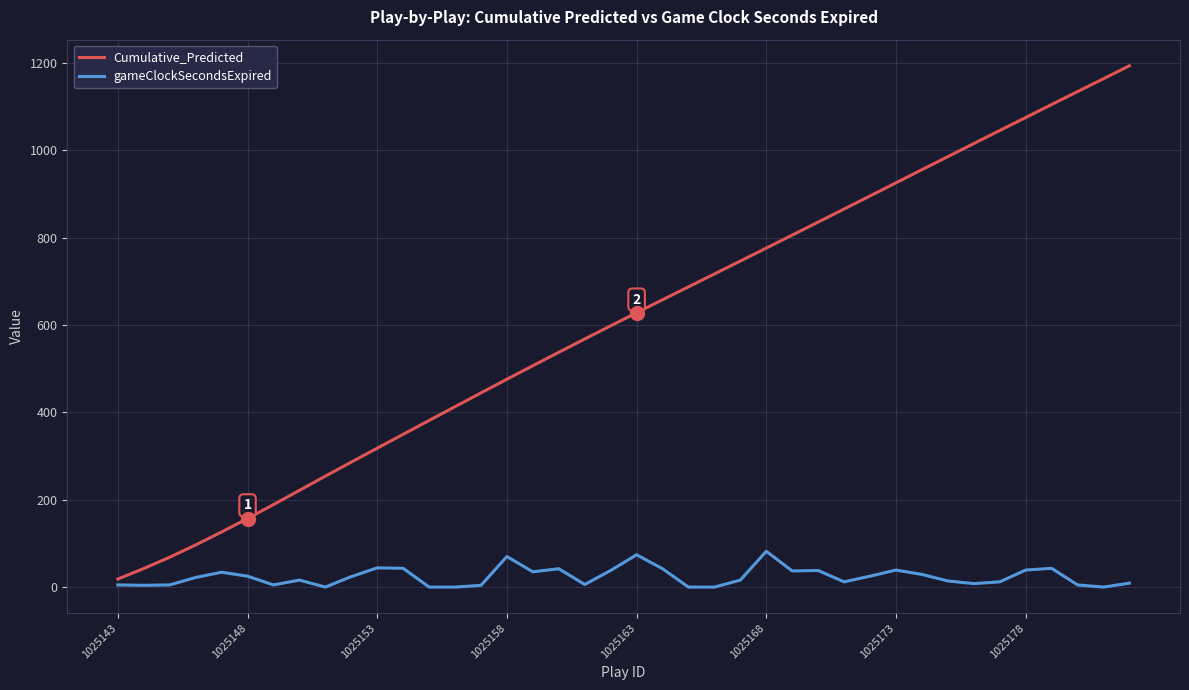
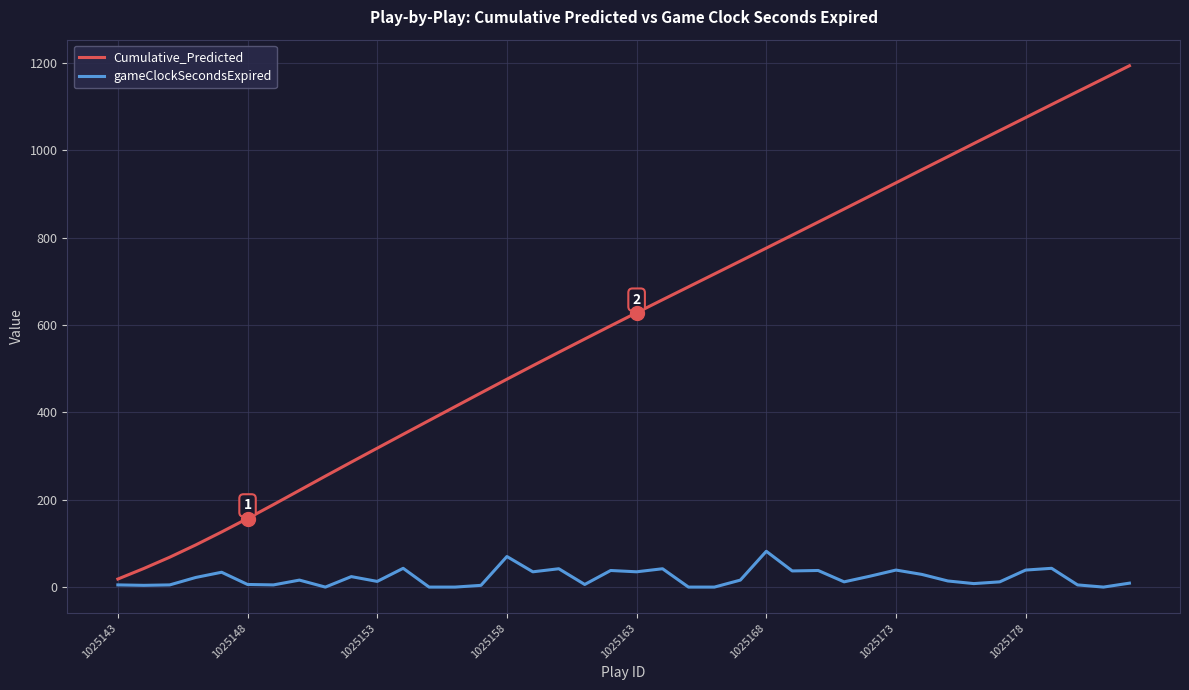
  {
    "gameClockSecondsExpired": {
      "1025143": 10,
-     "1025148": 30,
-     "1025153": 40,
+     "1025148": 10,
+     "1025153": 10,
      "1025158": 70,
-     "1025163": 70,
+     "1025163": 40,
      "1025168": 80,
      "1025173": 40,
      "1025178": 40
    }
  }
